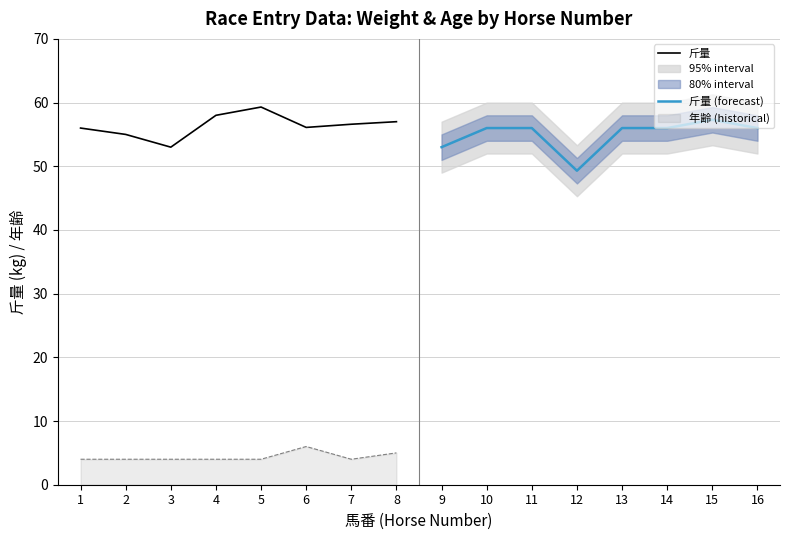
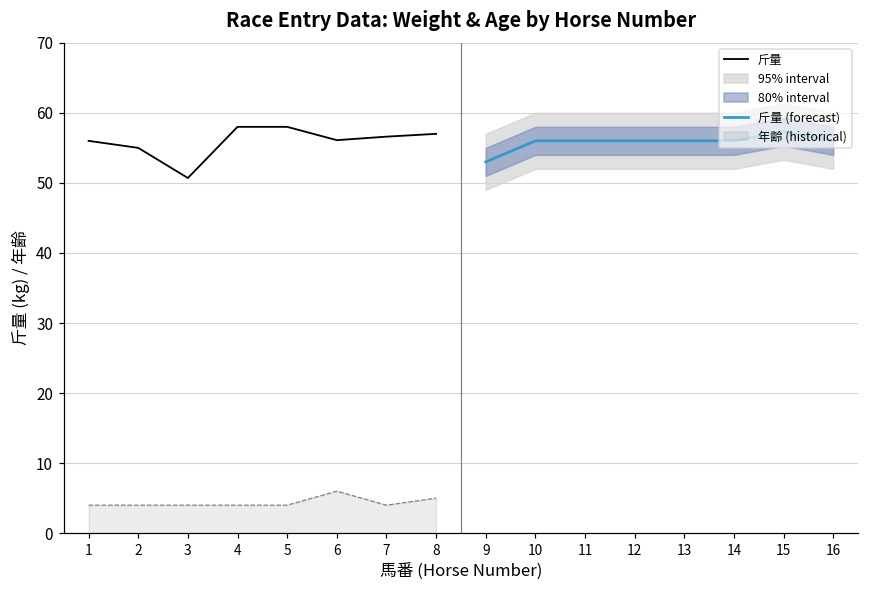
  {
    "斤量": {
      "1": 56,
      "2": 55,
-     "3": 53,
+     "3": 51,
      "4": 58,
-     "5": 59,
+     "5": 58,
      "6": 56,
      "7": 57,
      "8": 57
    },
    "斤量 (forecast)": {
      "9": 53,
      "10": 56,
      "11": 56,
-     "12": 49,
+     "12": 56,
      "13": 56
    }
  }
